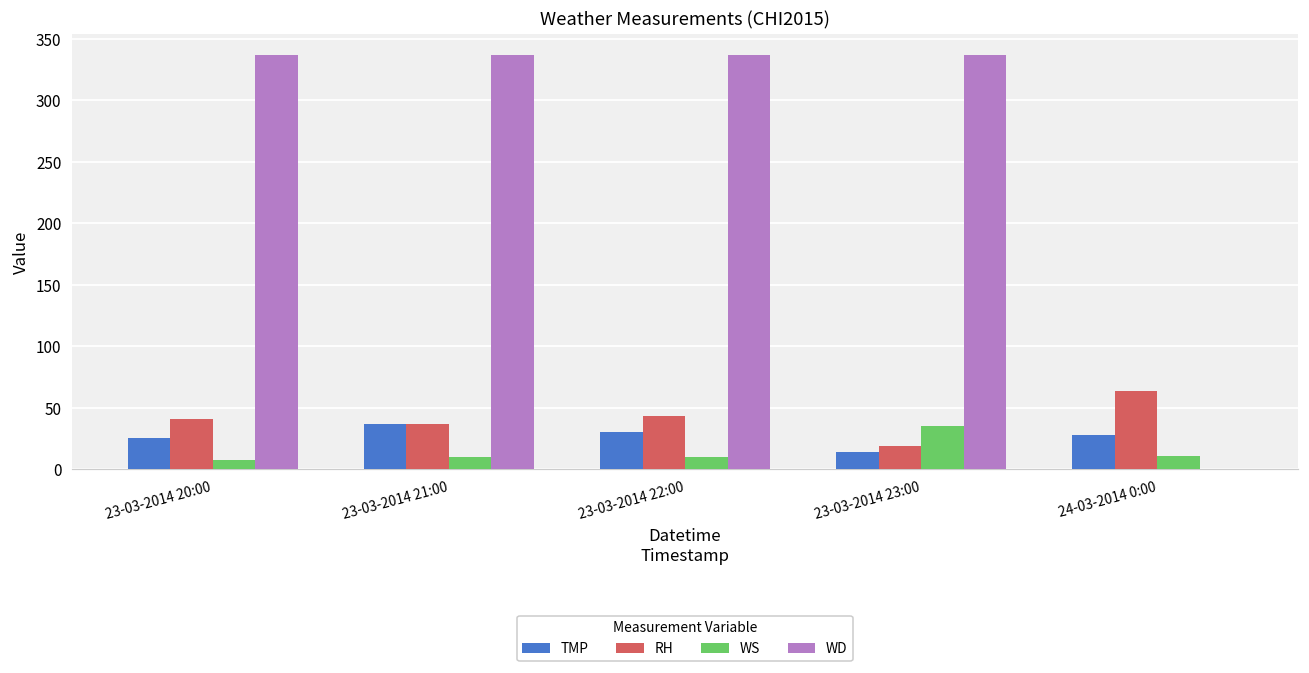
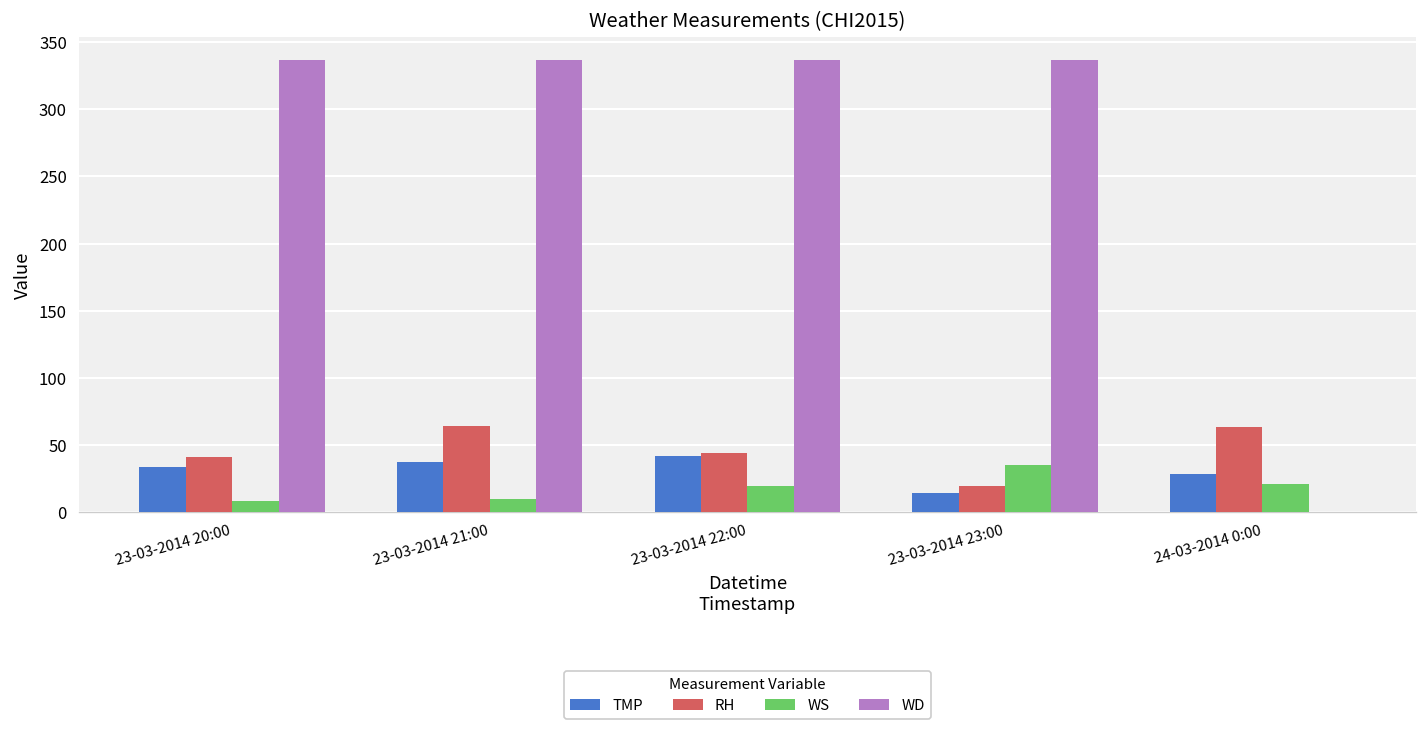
  {
    "TMP": {
-     "23-03-2014 20:00": 25,
+     "23-03-2014 20:00": 33,
      "23-03-2014 21:00": 37,
-     "23-03-2014 22:00": 30,
+     "23-03-2014 22:00": 42,
      "23-03-2014 23:00": 14,
      "24-03-2014 0:00": 28
    },
    "RH": {
      "23-03-2014 20:00": 41,
-     "23-03-2014 21:00": 37,
+     "23-03-2014 21:00": 64,
      "23-03-2014 22:00": 44,
      "23-03-2014 23:00": 19,
      "24-03-2014 0:00": 64
    },
    "WS": {
      "23-03-2014 20:00": 8,
      "23-03-2014 21:00": 10,
-     "23-03-2014 22:00": 10,
+     "23-03-2014 22:00": 19,
      "23-03-2014 23:00": 35,
-     "24-03-2014 0:00": 11
+     "24-03-2014 0:00": 21
    },
    "WD": {
      "23-03-2014 20:00": 337,
      "23-03-2014 21:00": 337,
      "23-03-2014 22:00": 337,
      "23-03-2014 23:00": 337,
      "24-03-2014 0:00": 0
    }
  }
